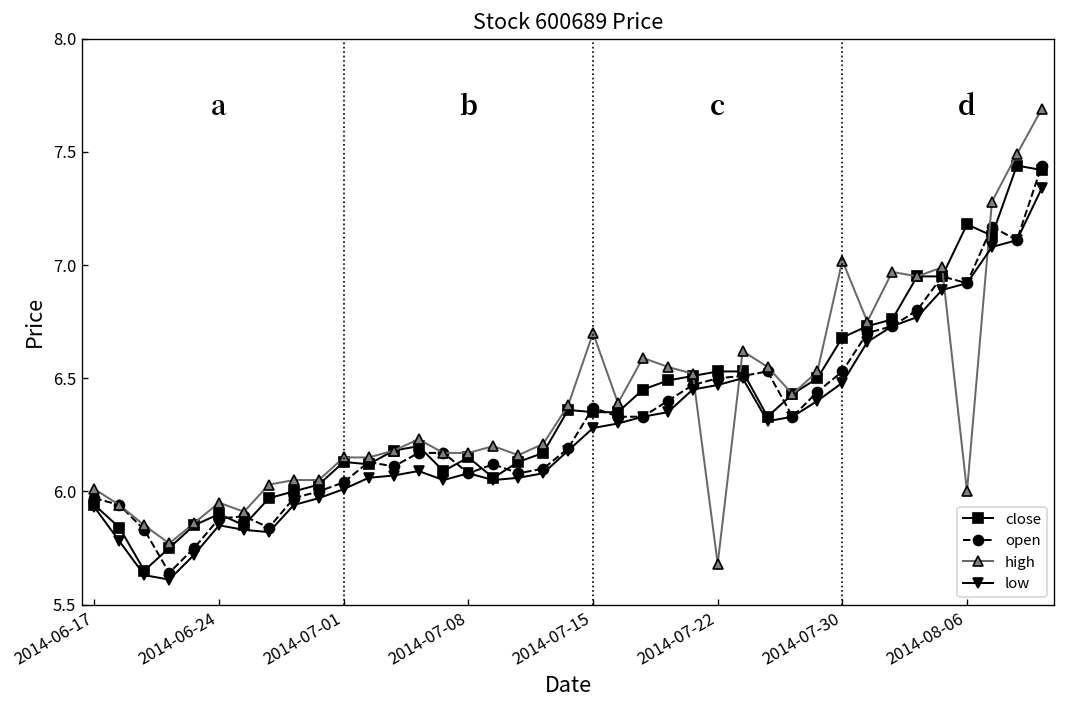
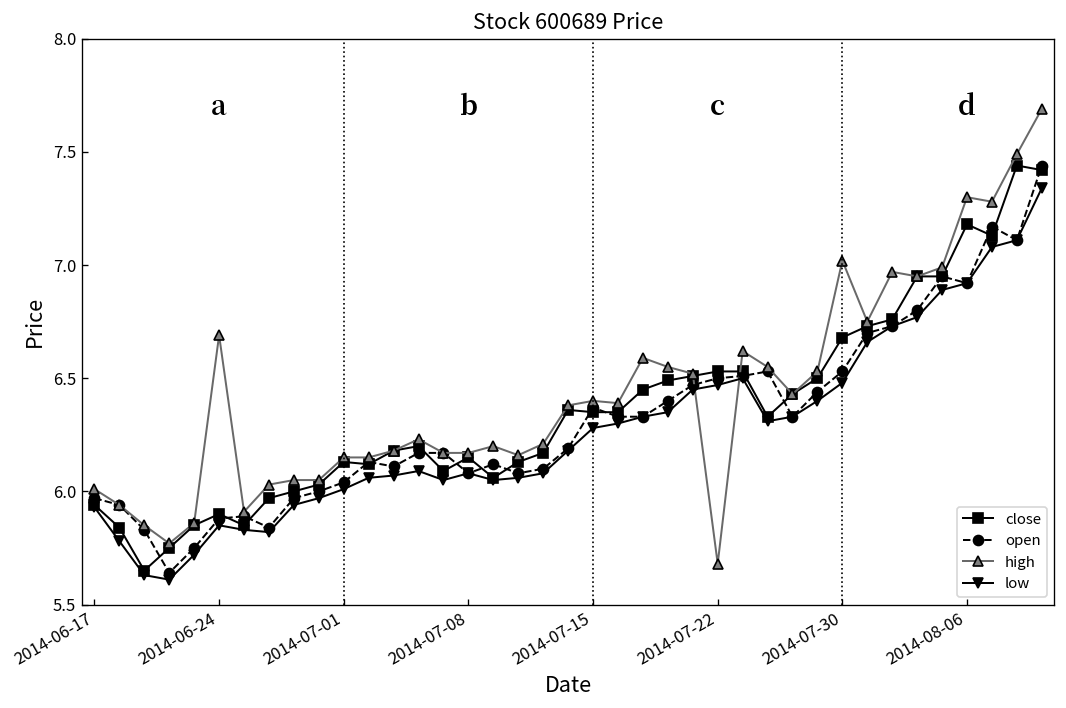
  {
    "high": {
      "2014-06-17": 6.01,
-     "2014-06-24": 5.95,
+     "2014-06-24": 6.69,
      "2014-07-01": 6.15,
      "2014-07-08": 6.17,
-     "2014-07-15": 6.7,
+     "2014-07-15": 6.4,
      "2014-07-22": 5.68,
      "2014-07-30": 7.02,
-     "2014-08-06": 6.0
+     "2014-08-06": 7.3
    }
  }
